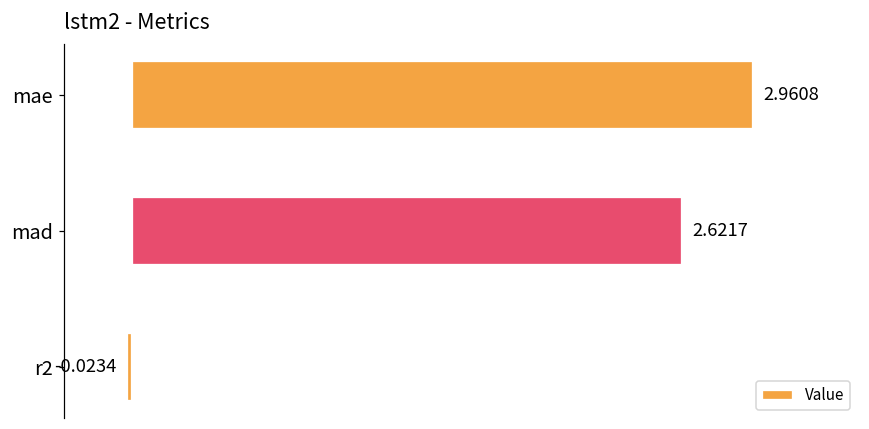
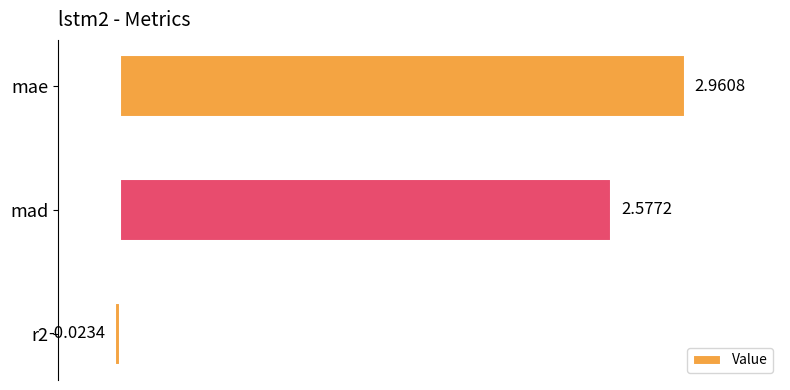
  {
    "mae": 2.9608,
-   "mad": 2.6217,
+   "mad": 2.5772,
    "r2": -0.0234
  }
